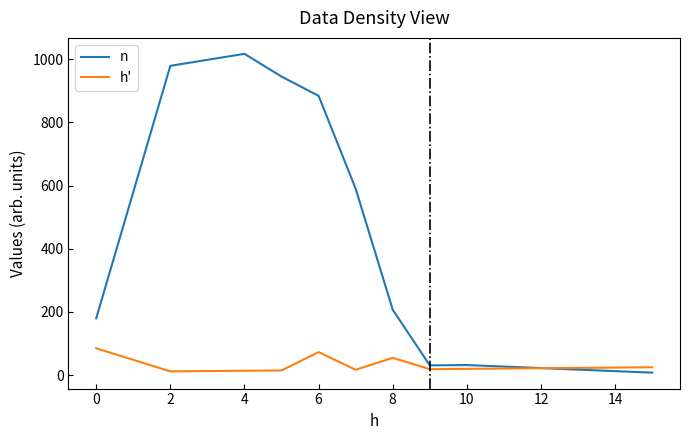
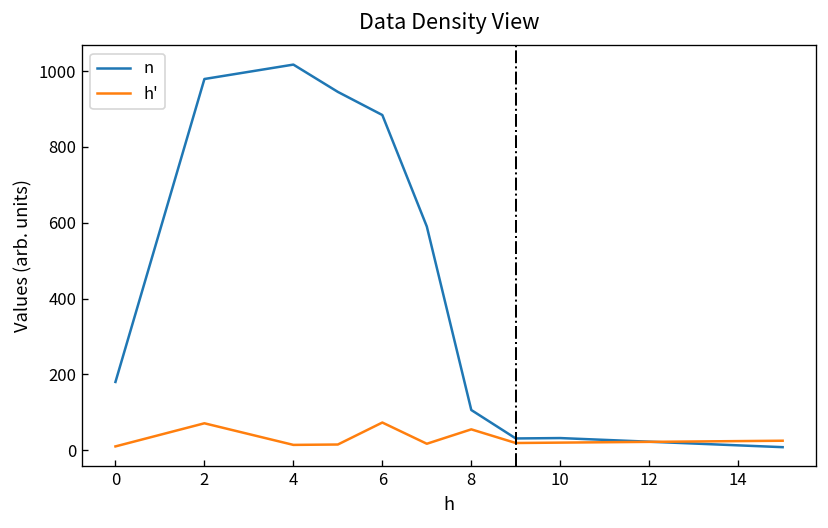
  {
    "n": {
      "0": 180,
      "2": 980,
      "4": 1020,
      "6": 880,
-     "8": 210,
+     "8": 110,
      "10": 30
    },
    "h'": {
-     "0": 90,
-     "2": 10,
+     "0": 10,
+     "2": 70,
      "4": 10,
      "6": 70,
      "8": 60,
      "10": 20
    }
  }
